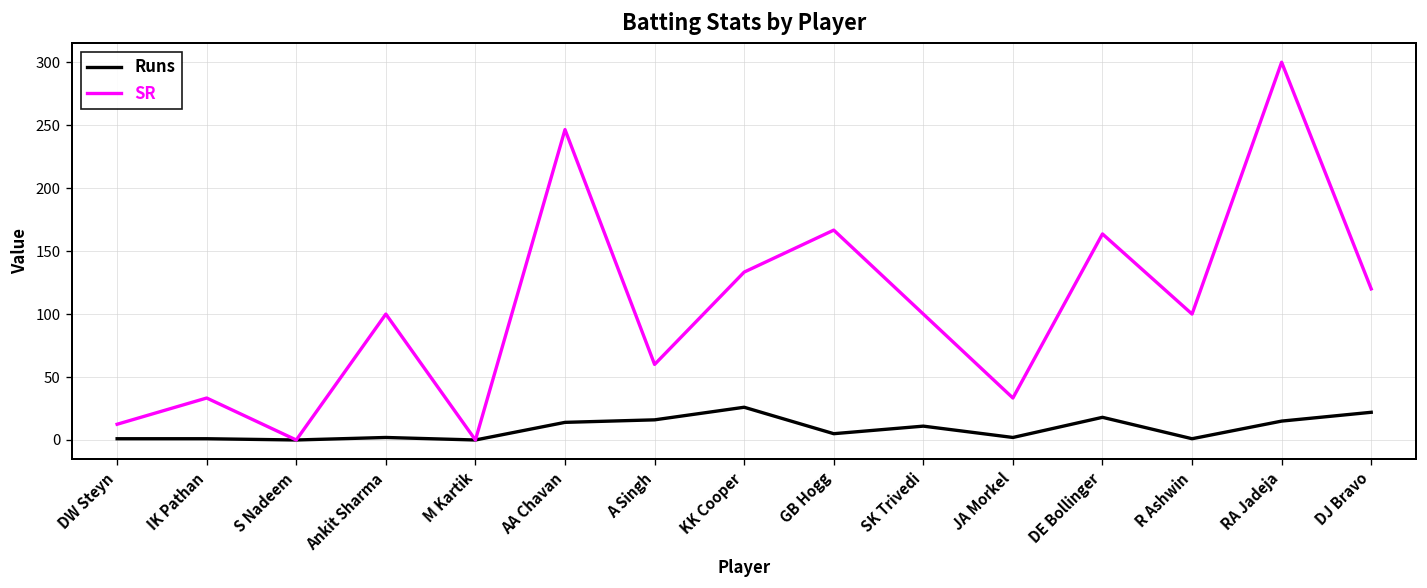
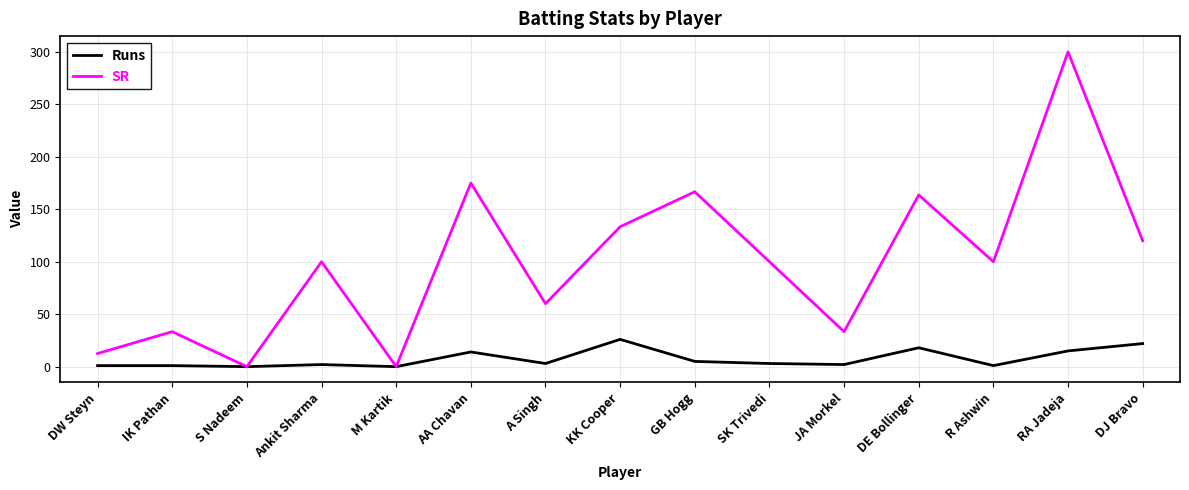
  {
    "Runs": {
      "DW Steyn": 1,
      "IK Pathan": 1,
      "Ankit Sharma": 2,
      "AA Chavan": 14,
-     "A Singh": 16,
+     "A Singh": 3,
      "KK Cooper": 26,
      "GB Hogg": 5,
-     "SK Trivedi": 11,
+     "SK Trivedi": 3,
      "JA Morkel": 2,
      "DE Bollinger": 18,
      "R Ashwin": 1,
      "RA Jadeja": 15,
      "DJ Bravo": 22
    },
    "SR": {
      "DW Steyn": 13,
      "IK Pathan": 33,
      "Ankit Sharma": 100,
-     "AA Chavan": 247,
+     "AA Chavan": 175,
      "A Singh": 60,
      "KK Cooper": 133,
      "GB Hogg": 167,
      "SK Trivedi": 100,
      "JA Morkel": 33,
      "DE Bollinger": 164,
      "R Ashwin": 100,
      "RA Jadeja": 300,
      "DJ Bravo": 120
    }
  }
